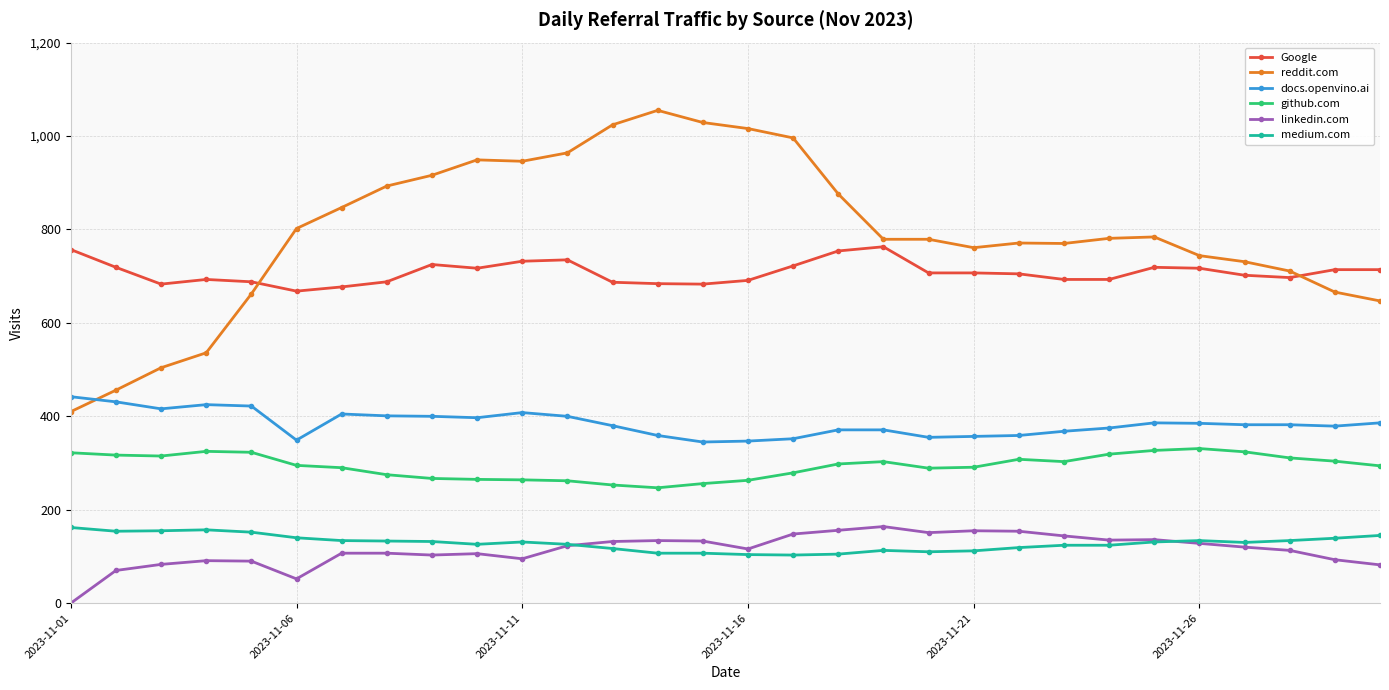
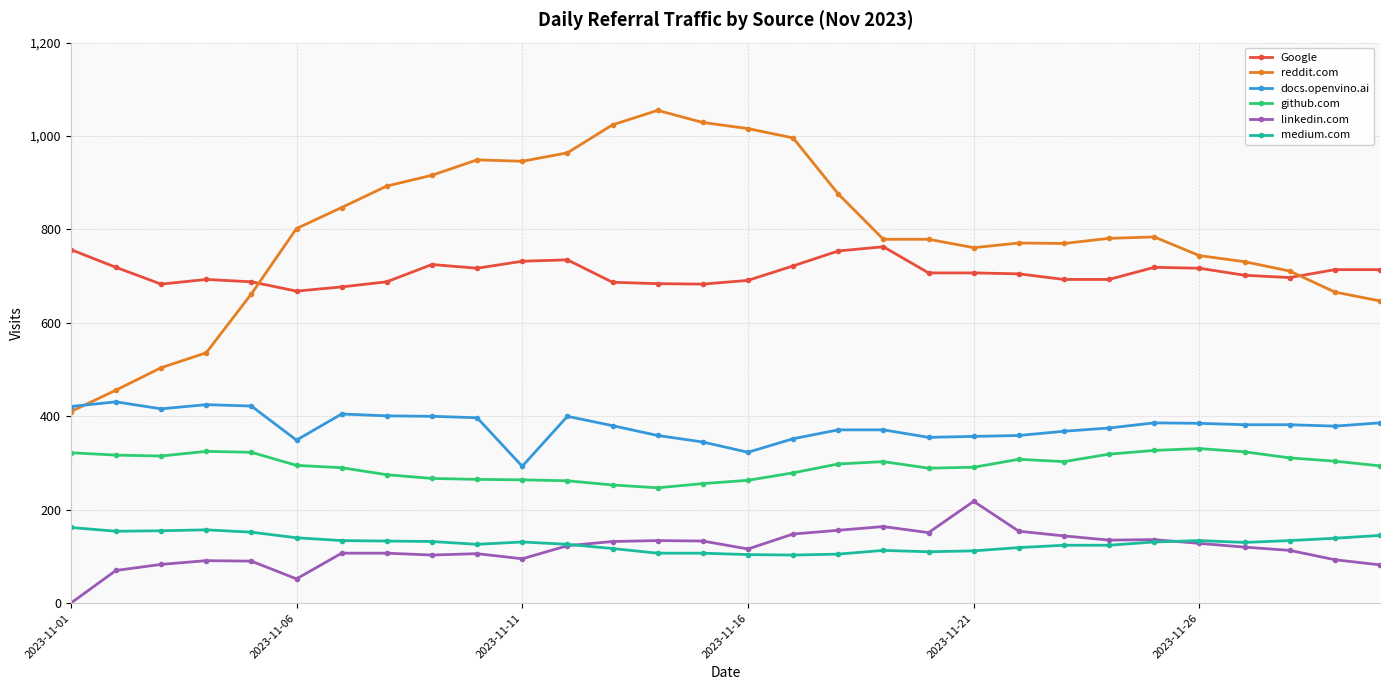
  {
    "docs.openvino.ai": {
-     "2023-11-01": 440,
+     "2023-11-01": 420,
      "2023-11-06": 350,
-     "2023-11-11": 410,
-     "2023-11-16": 350,
+     "2023-11-11": 290,
+     "2023-11-16": 320,
      "2023-11-21": 360,
      "2023-11-26": 390
    },
    "linkedin.com": {
      "2023-11-01": 0,
      "2023-11-06": 50,
      "2023-11-11": 100,
      "2023-11-16": 120,
-     "2023-11-21": 160,
+     "2023-11-21": 220,
      "2023-11-26": 130
    }
  }
